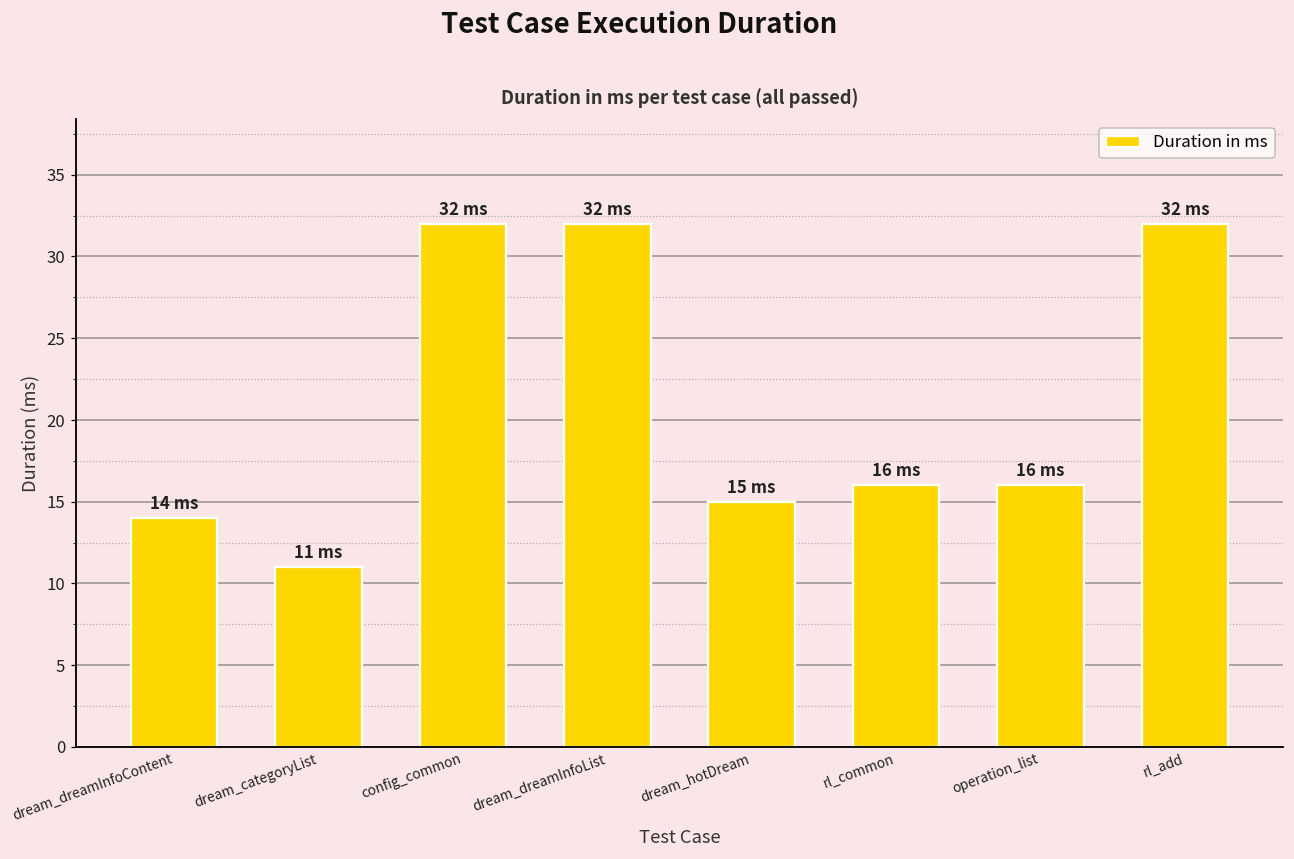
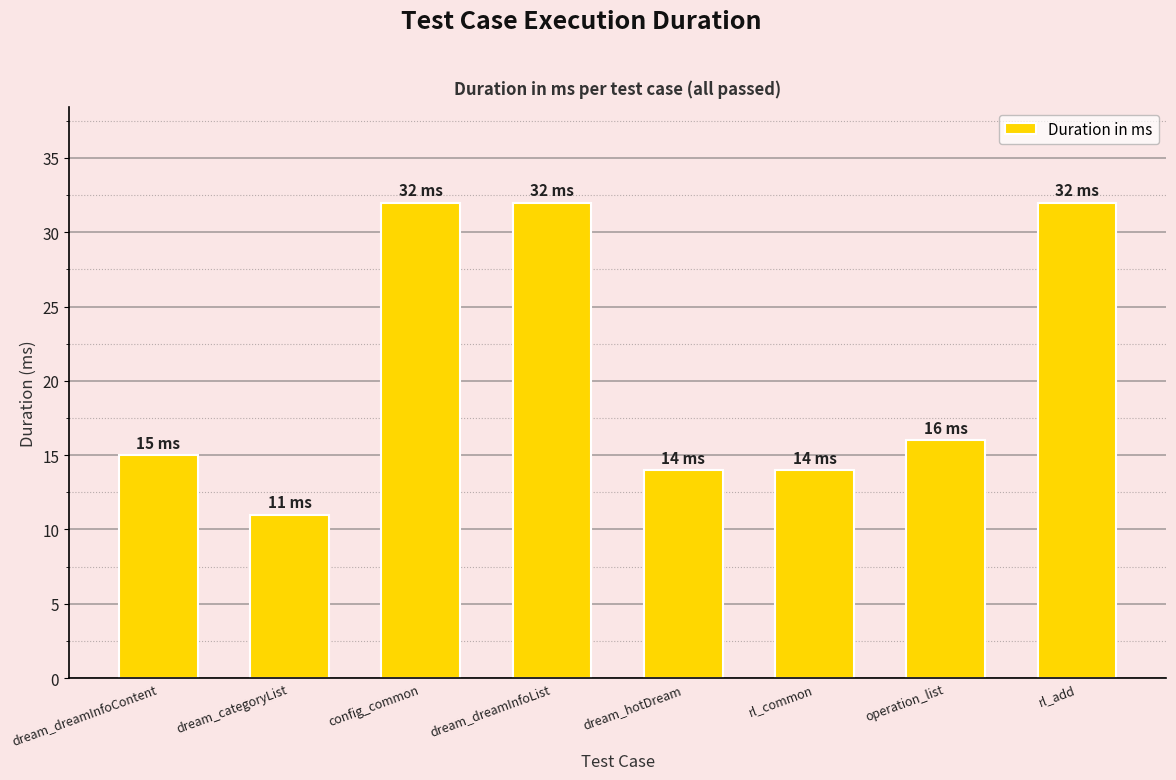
  {
-   "dream_dreamInfoContent": 14,
+   "dream_dreamInfoContent": 15,
    "dream_categoryList": 11,
    "config_common": 32,
    "dream_dreamInfoList": 32,
-   "dream_hotDream": 15,
-   "rl_common": 16,
+   "dream_hotDream": 14,
+   "rl_common": 14,
    "operation_list": 16,
    "rl_add": 32
  }
